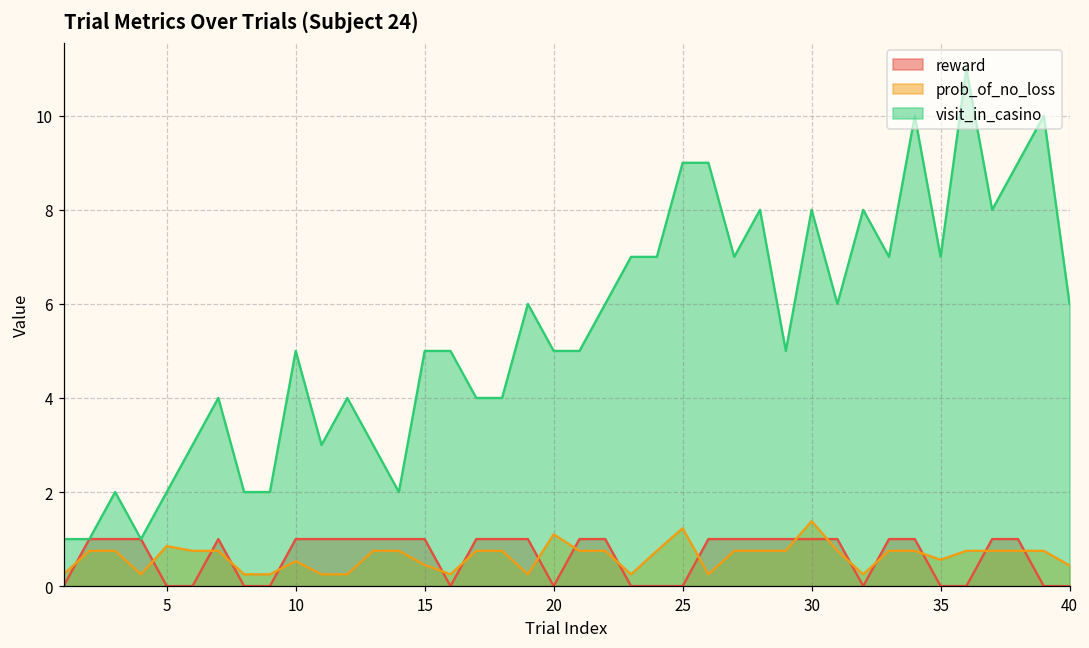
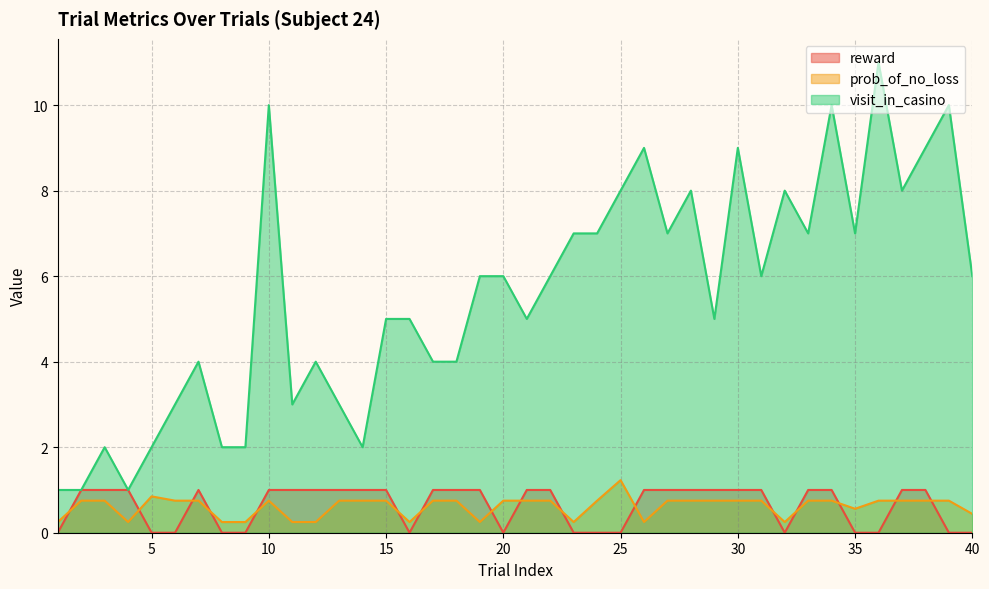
  {
    "reward": {
      "5": 0.0,
      "10": 1.0,
      "15": 1.0,
      "20": 0.0,
      "25": 0.0,
      "30": 1.0,
      "35": 0.0,
      "40": 0.0
    },
    "prob_of_no_loss": {
      "5": 0.9,
-     "10": 0.5,
-     "15": 0.5,
-     "20": 1.1,
+     "10": 0.8,
+     "15": 0.8,
+     "20": 0.8,
      "25": 1.2,
-     "30": 1.4,
+     "30": 0.8,
      "35": 0.6,
      "40": 0.4
    },
    "visit_in_casino": {
      "5": 2,
-     "10": 5,
+     "10": 10,
      "15": 5,
-     "20": 5,
-     "25": 9,
-     "30": 8,
+     "20": 6,
+     "25": 8,
+     "30": 9,
      "35": 7,
      "40": 6
    }
  }
